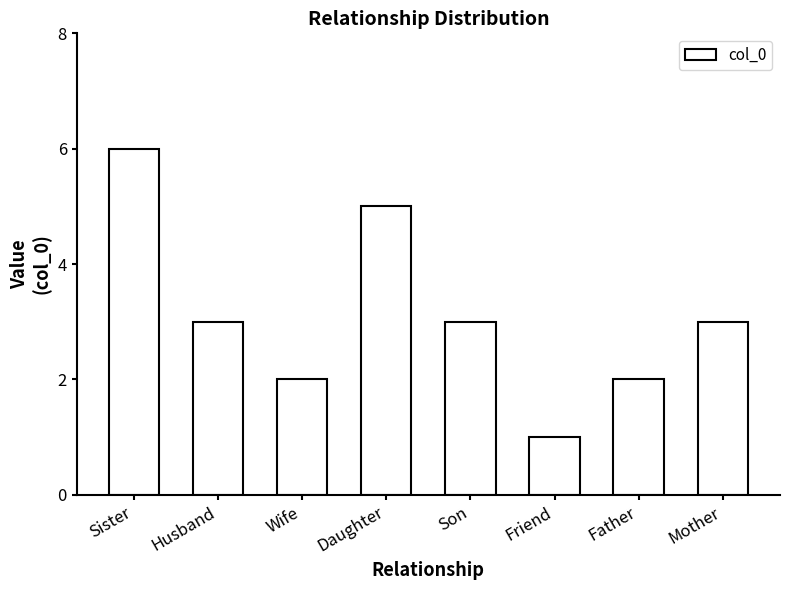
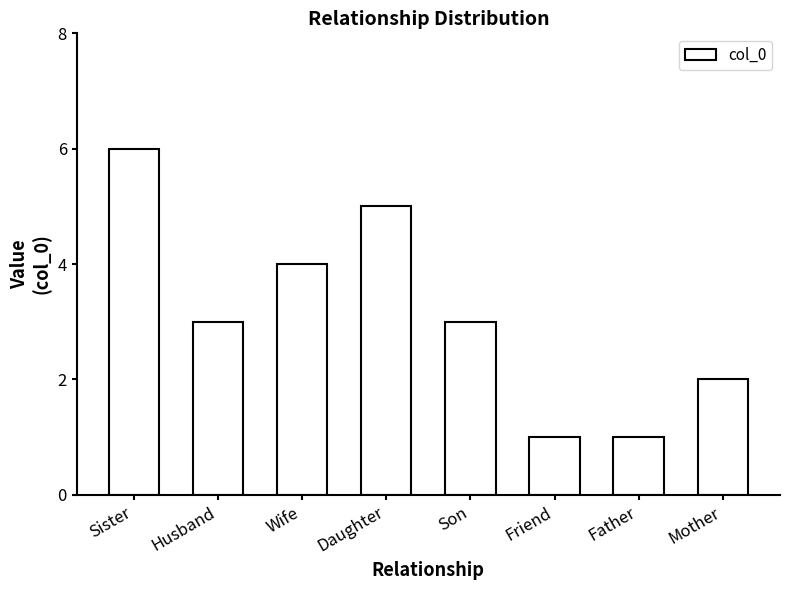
  {
    "Sister": 6,
    "Husband": 3,
-   "Wife": 2,
+   "Wife": 4,
    "Daughter": 5,
    "Son": 3,
    "Friend": 1,
-   "Father": 2,
-   "Mother": 3
+   "Father": 1,
+   "Mother": 2
  }
